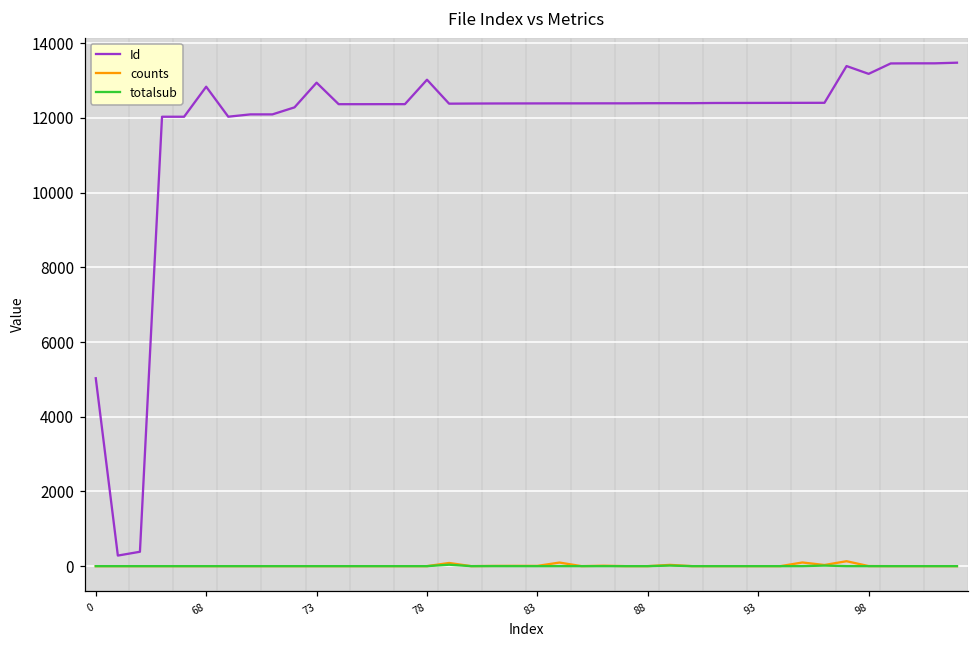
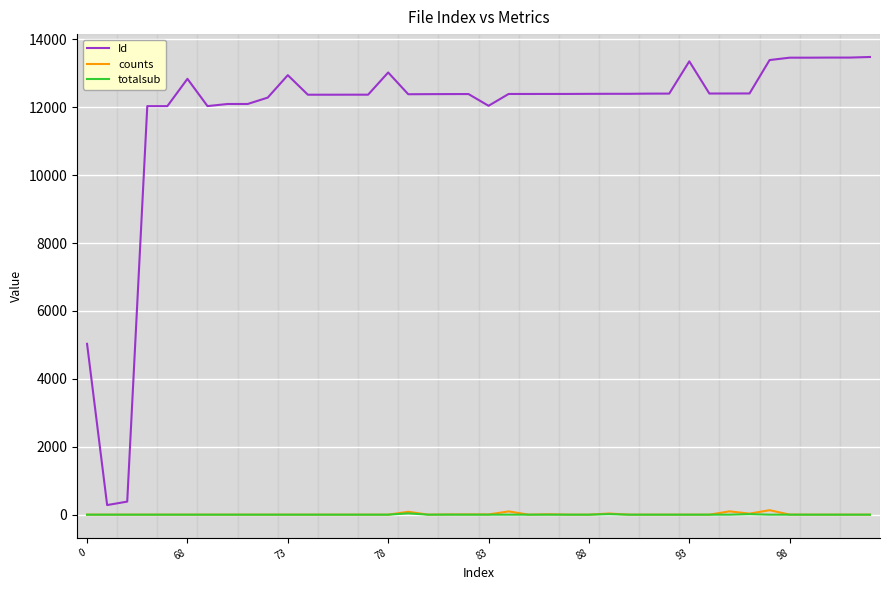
  {
    "Id": {
      "0": 5000,
      "68": 12800,
      "73": 12900,
      "78": 13000,
-     "83": 12400,
+     "83": 12000,
      "88": 12400,
-     "93": 12400,
-     "98": 13200
+     "93": 13400,
+     "98": 13500
    }
  }
